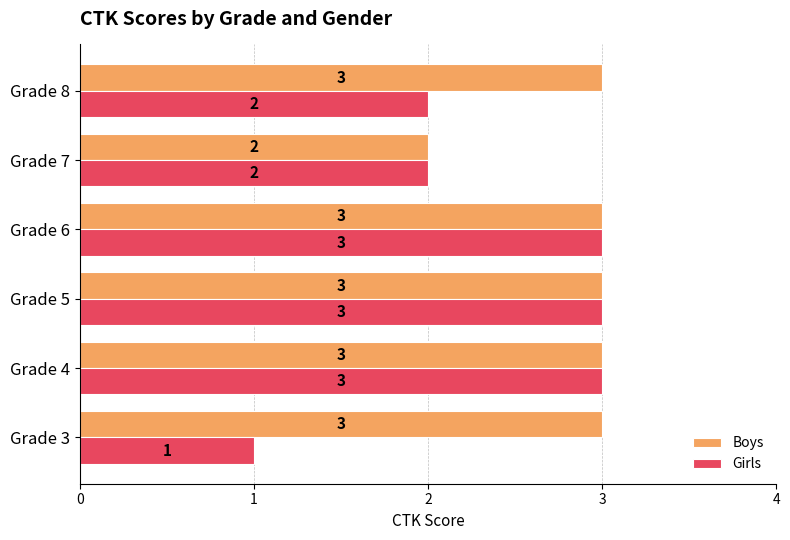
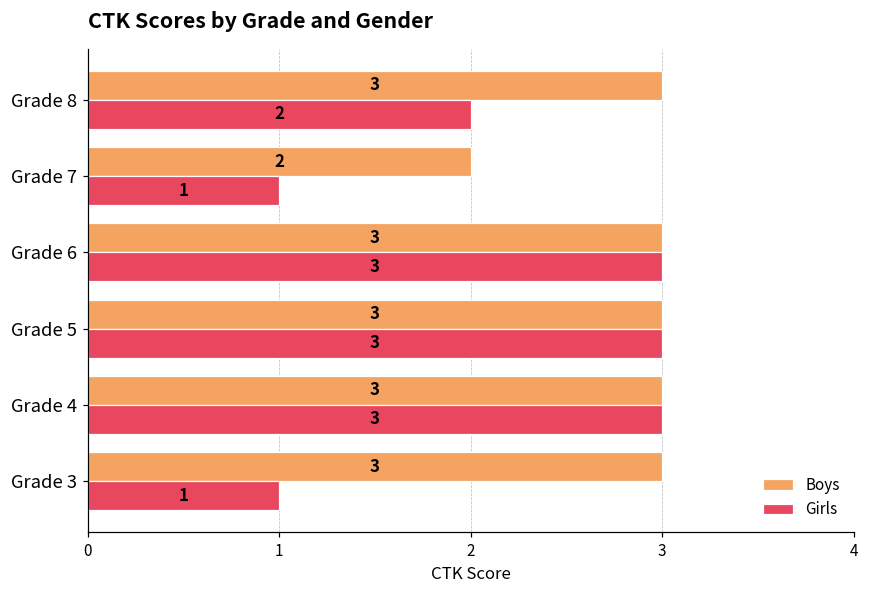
  {
    "Boys": {
      "Grade 8": 3,
      "Grade 7": 2,
      "Grade 6": 3,
      "Grade 5": 3,
      "Grade 4": 3,
      "Grade 3": 3
    },
    "Girls": {
      "Grade 8": 2,
-     "Grade 7": 2,
+     "Grade 7": 1,
      "Grade 6": 3,
      "Grade 5": 3,
      "Grade 4": 3,
      "Grade 3": 1
    }
  }
